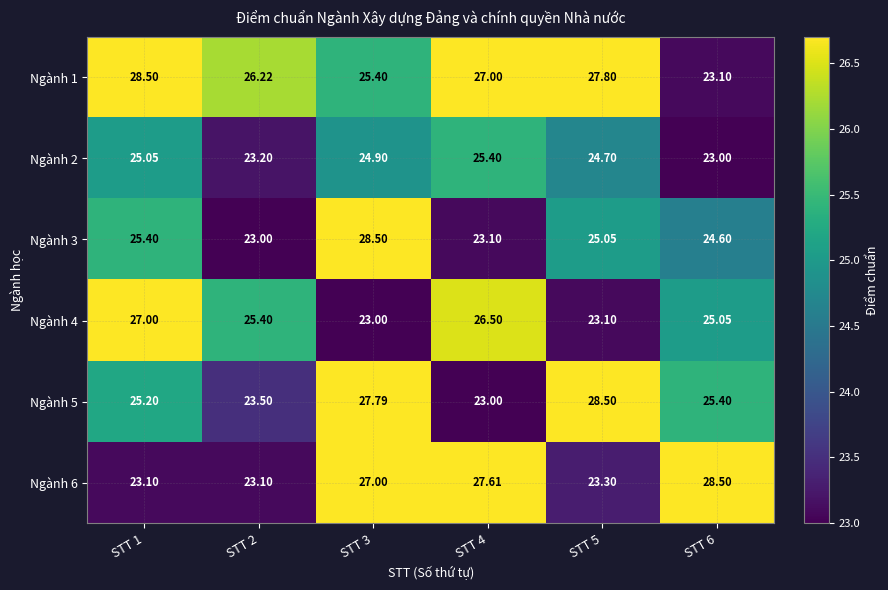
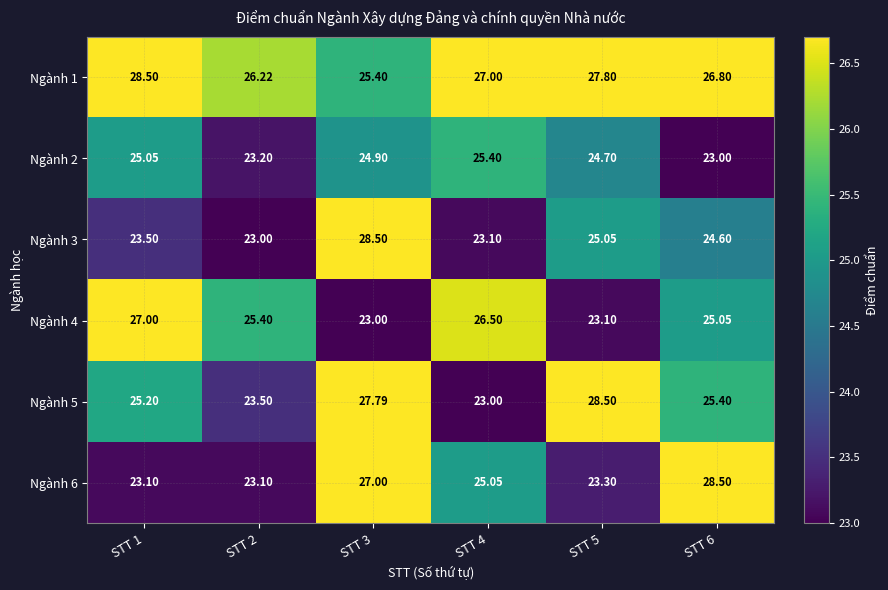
  {
    "Ngành 1": {
      "STT 1": 28.50,
      "STT 2": 26.22,
      "STT 3": 25.40,
      "STT 4": 27.00,
      "STT 5": 27.80,
-     "STT 6": 23.10
+     "STT 6": 26.80
    },
    "Ngành 2": {
      "STT 1": 25.05,
      "STT 2": 23.20,
      "STT 3": 24.90,
      "STT 4": 25.40,
      "STT 5": 24.70,
      "STT 6": 23.00
    },
    "Ngành 3": {
-     "STT 1": 25.40,
+     "STT 1": 23.50,
      "STT 2": 23.00,
      "STT 3": 28.50,
      "STT 4": 23.10,
      "STT 5": 25.05,
      "STT 6": 24.60
    },
    "Ngành 4": {
      "STT 1": 27.00,
      "STT 2": 25.40,
      "STT 3": 23.00,
      "STT 4": 26.50,
      "STT 5": 23.10,
      "STT 6": 25.05
    },
    "Ngành 5": {
      "STT 1": 25.20,
      "STT 2": 23.50,
      "STT 3": 27.79,
      "STT 4": 23.00,
      "STT 5": 28.50,
      "STT 6": 25.40
    },
    "Ngành 6": {
      "STT 1": 23.10,
      "STT 2": 23.10,
      "STT 3": 27.00,
-     "STT 4": 27.61,
+     "STT 4": 25.05,
      "STT 5": 23.30,
      "STT 6": 28.50
    }
  }
